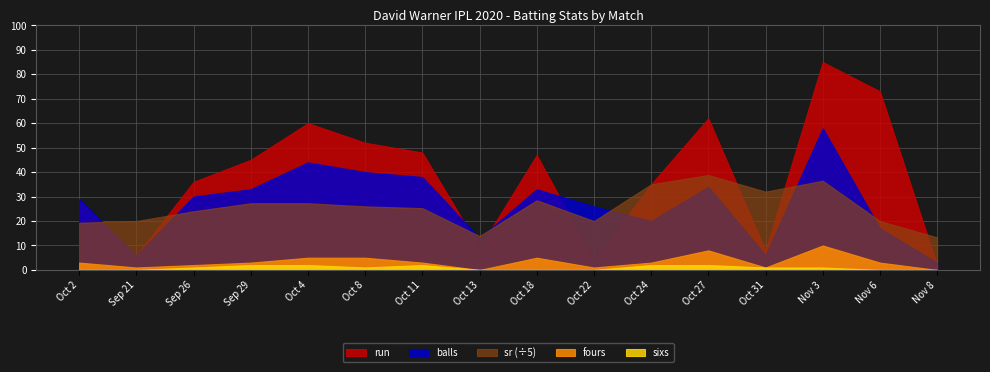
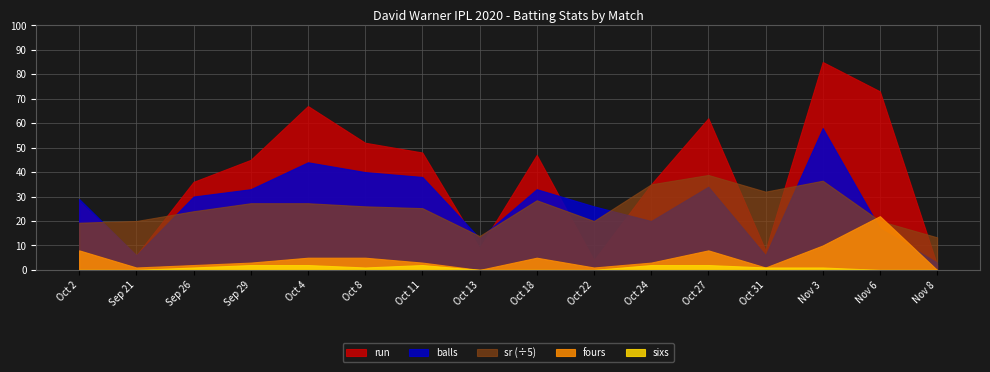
  {
    "run": {
      "Sep 26": 36,
      "Sep 29": 45,
-     "Oct 4": 60,
+     "Oct 4": 67,
      "Oct 8": 52,
      "Oct 11": 48,
      "Oct 13": 9,
      "Oct 18": 47,
      "Oct 22": 4,
      "Oct 27": 62,
      "Oct 31": 8,
      "Nov 3": 85,
      "Nov 6": 73
    },
    "balls": {
      "Sep 26": 30,
      "Sep 29": 33,
      "Oct 4": 44,
      "Oct 8": 40,
      "Oct 11": 38,
      "Oct 18": 33,
      "Oct 22": 26,
      "Oct 24": 20,
      "Oct 27": 34,
      "Oct 31": 6,
      "Nov 3": 58,
      "Nov 6": 17
    },
    "sr (÷5)": {
      "Oct 2": 19,
      "Sep 21": 20,
      "Sep 26": 24,
      "Sep 29": 27,
      "Oct 4": 27,
      "Oct 8": 26,
      "Oct 11": 25,
      "Oct 18": 28,
      "Oct 22": 20,
      "Oct 27": 39,
      "Oct 31": 32,
      "Nov 3": 36,
      "Nov 6": 20,
      "Nov 8": 13
    },
    "fours": {
-     "Oct 2": 3,
+     "Oct 2": 8,
      "Oct 4": 5,
      "Oct 8": 5,
      "Oct 18": 5,
      "Oct 27": 8,
      "Nov 3": 10,
-     "Nov 6": 3
+     "Nov 6": 22
    },
    "sixs": {
      "Oct 2": 0,
      "Oct 4": 2,
      "Oct 18": 0,
      "Oct 27": 2,
      "Nov 6": 0
    }
  }
